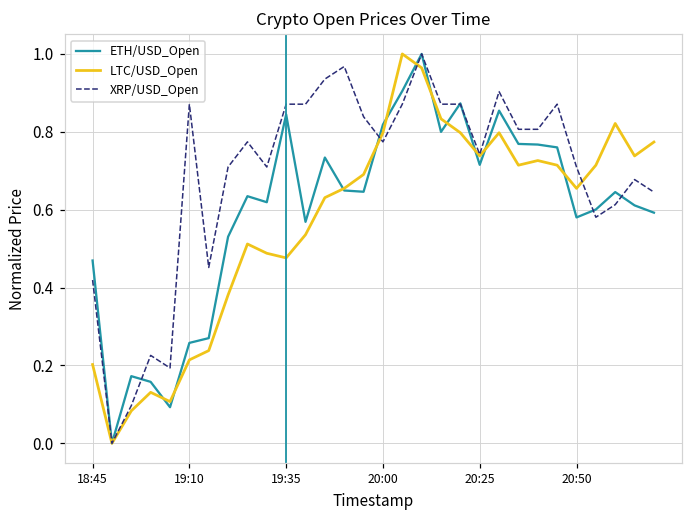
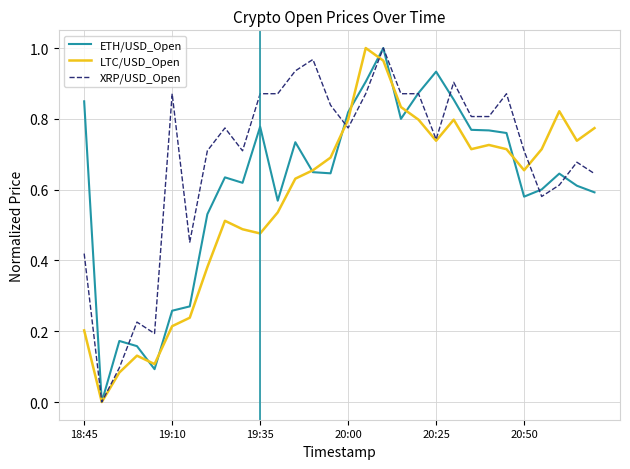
  {
    "ETH/USD_Open": {
-     "18:45": 0.47,
+     "18:45": 0.85,
      "19:10": 0.26,
-     "19:35": 0.84,
+     "19:35": 0.78,
      "20:00": 0.82,
-     "20:25": 0.72,
+     "20:25": 0.93,
      "20:50": 0.58
    },
    "LTC/USD_Open": {
      "18:45": 0.20,
      "19:10": 0.21,
      "19:35": 0.48,
      "20:00": 0.80,
      "20:50": 0.65
    },
    "XRP/USD_Open": {
      "18:45": 0.42,
      "19:10": 0.87,
      "19:35": 0.87,
      "20:00": 0.77,
      "20:50": 0.71
    }
  }
